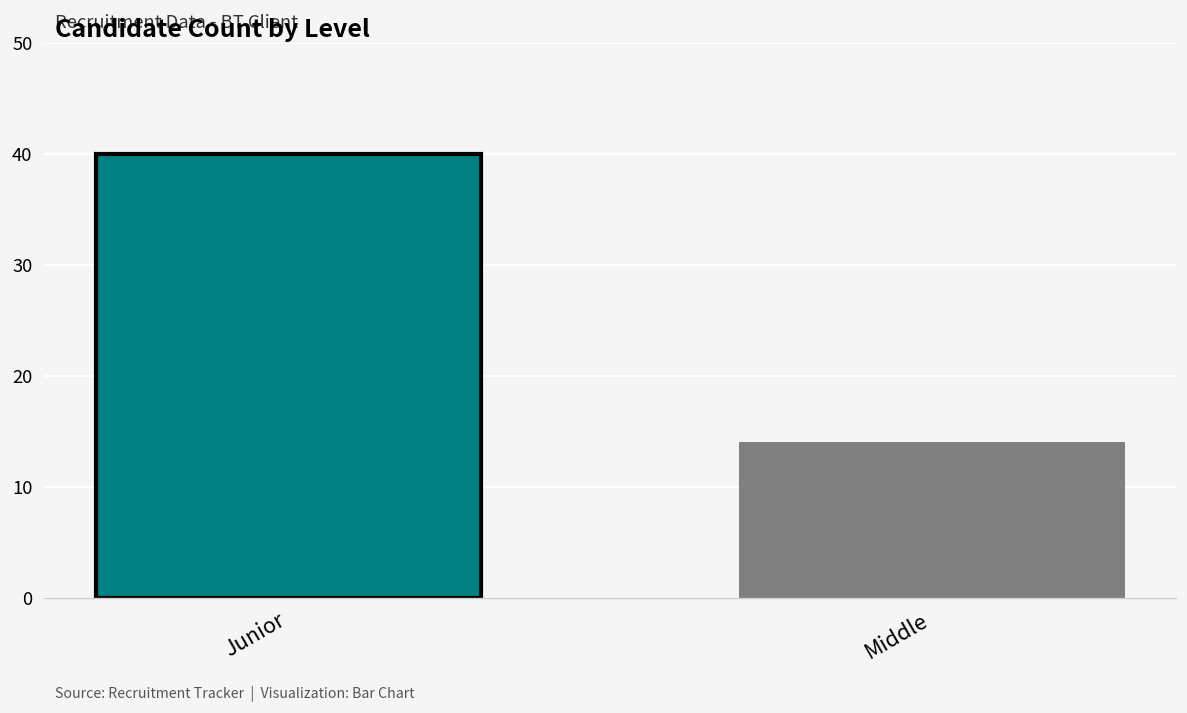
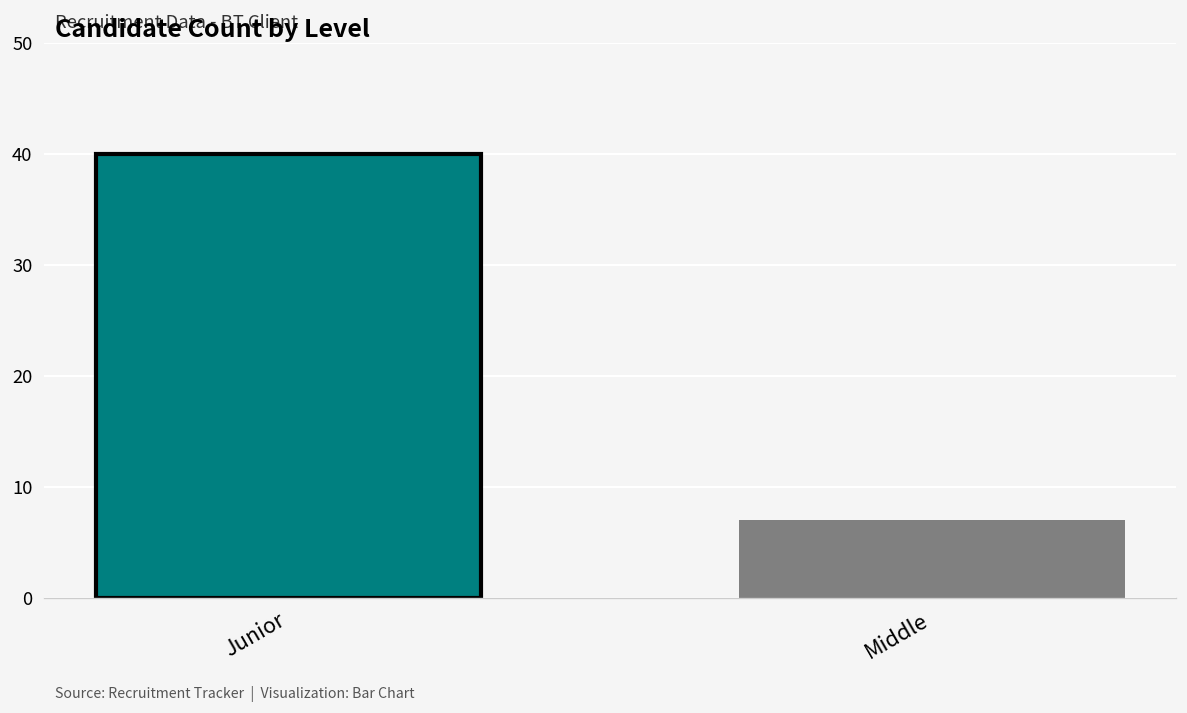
  {
    "Junior": 40,
-   "Middle": 14
+   "Middle": 7
  }
